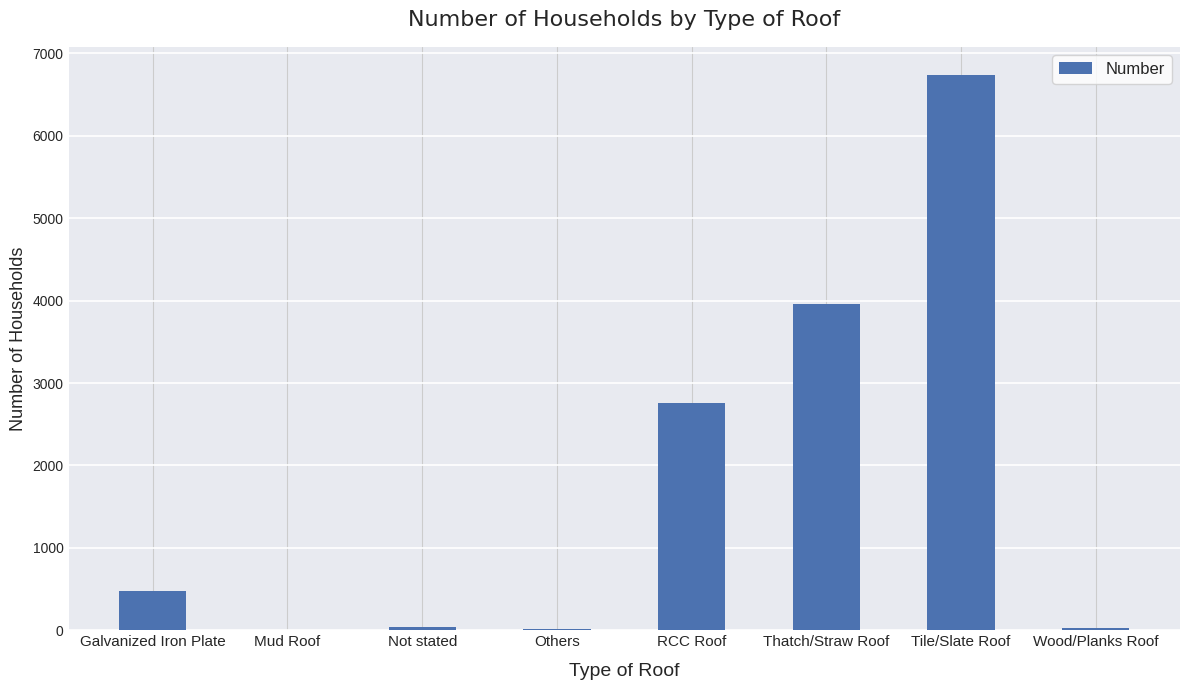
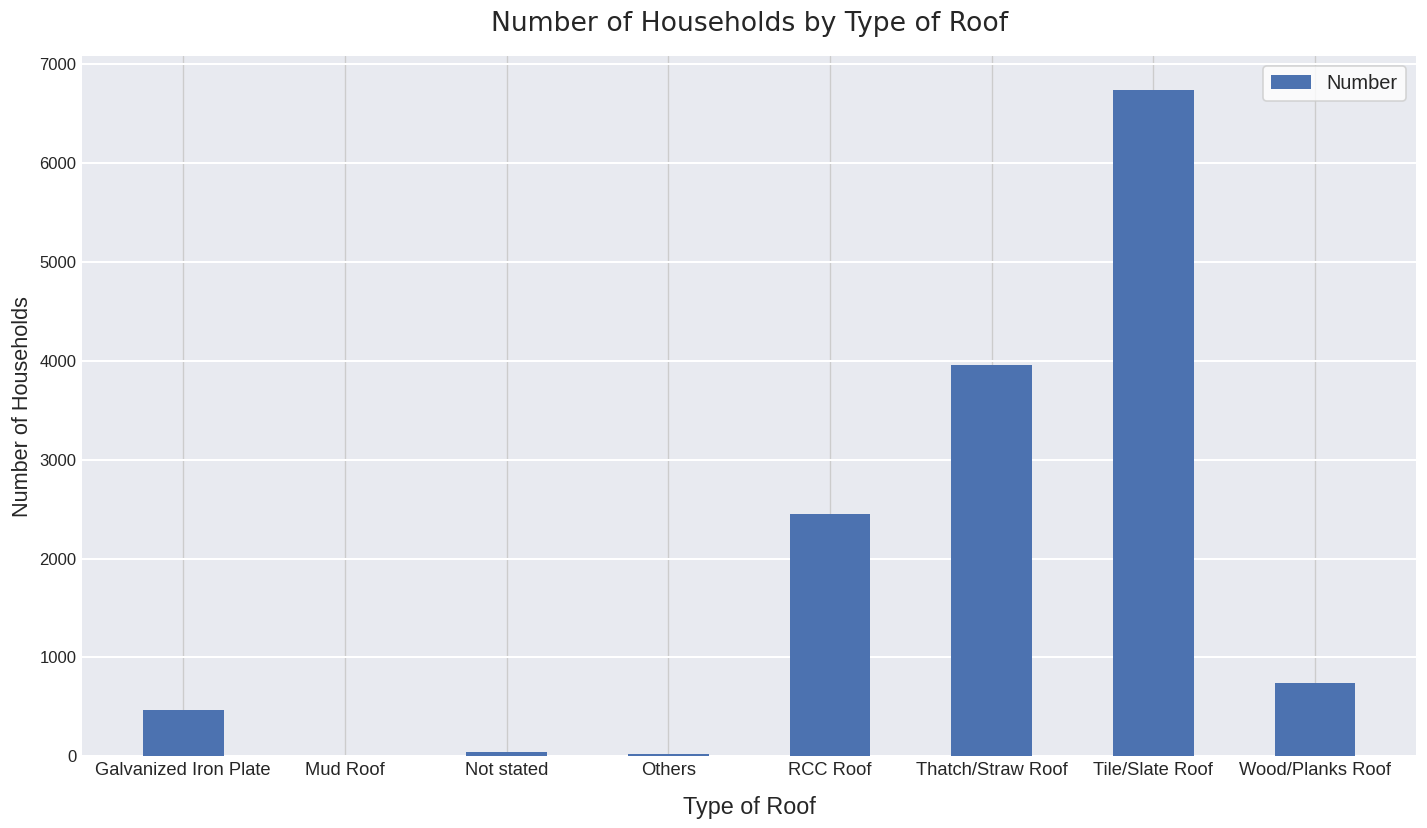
  {
    "Galvanized Iron Plate": 500,
    "Mud Roof": 0,
    "Not stated": 0,
-   "RCC Roof": 2800,
+   "RCC Roof": 2400,
    "Thatch/Straw Roof": 4000,
    "Tile/Slate Roof": 6700,
-   "Wood/Planks Roof": 0
+   "Wood/Planks Roof": 700
  }
